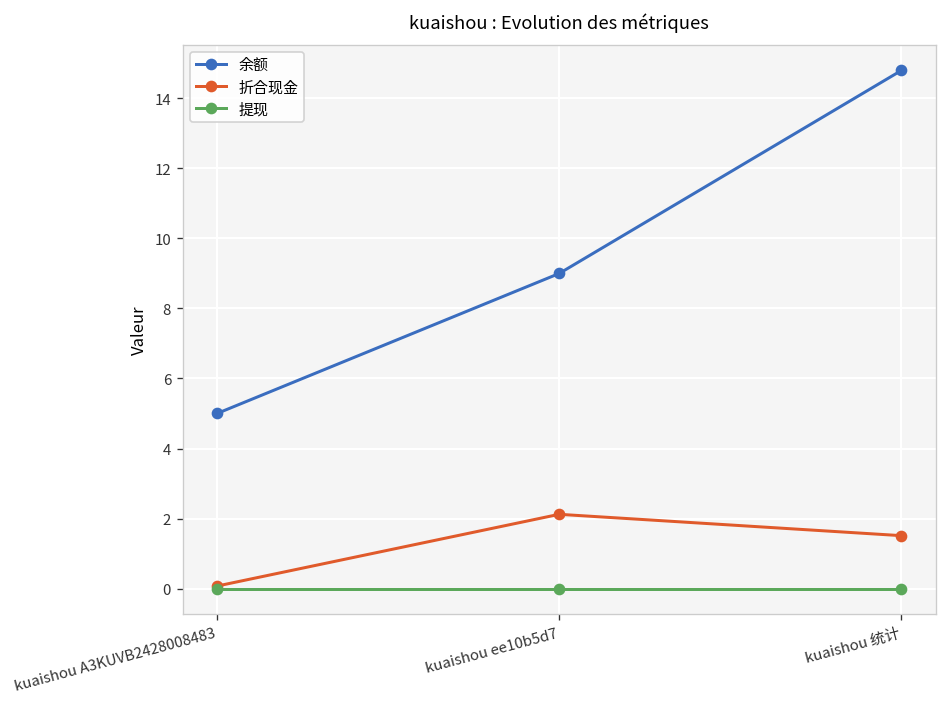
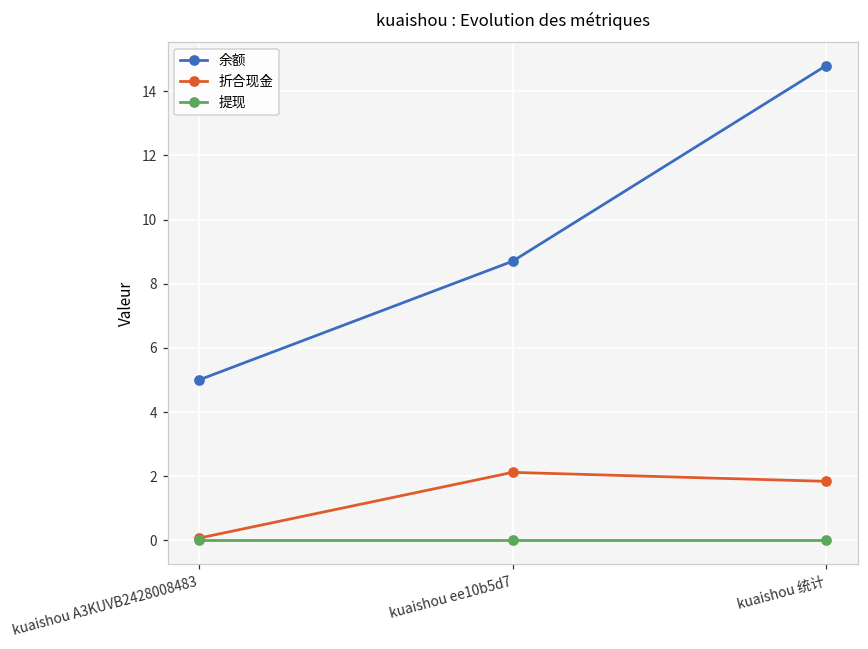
  {
    "余额": {
      "kuaishou A3KUVB2428008483": 5.0,
-     "kuaishou ee10b5d7": 9.0,
+     "kuaishou ee10b5d7": 8.7,
      "kuaishou 统计": 14.8
    },
    "折合现金": {
      "kuaishou ee10b5d7": 2.1,
-     "kuaishou 统计": 1.5
+     "kuaishou 统计": 1.8
    },
    "提现": {
      "kuaishou ee10b5d7": 0.0,
      "kuaishou 统计": 0.0
    }
  }
